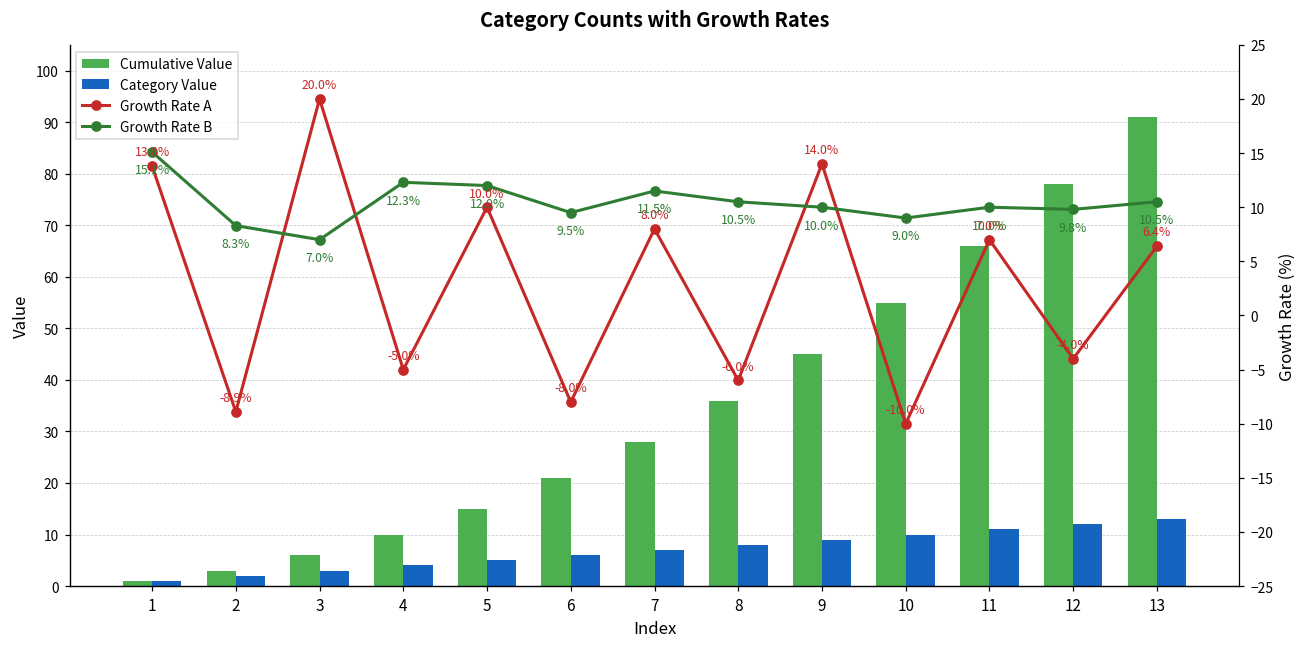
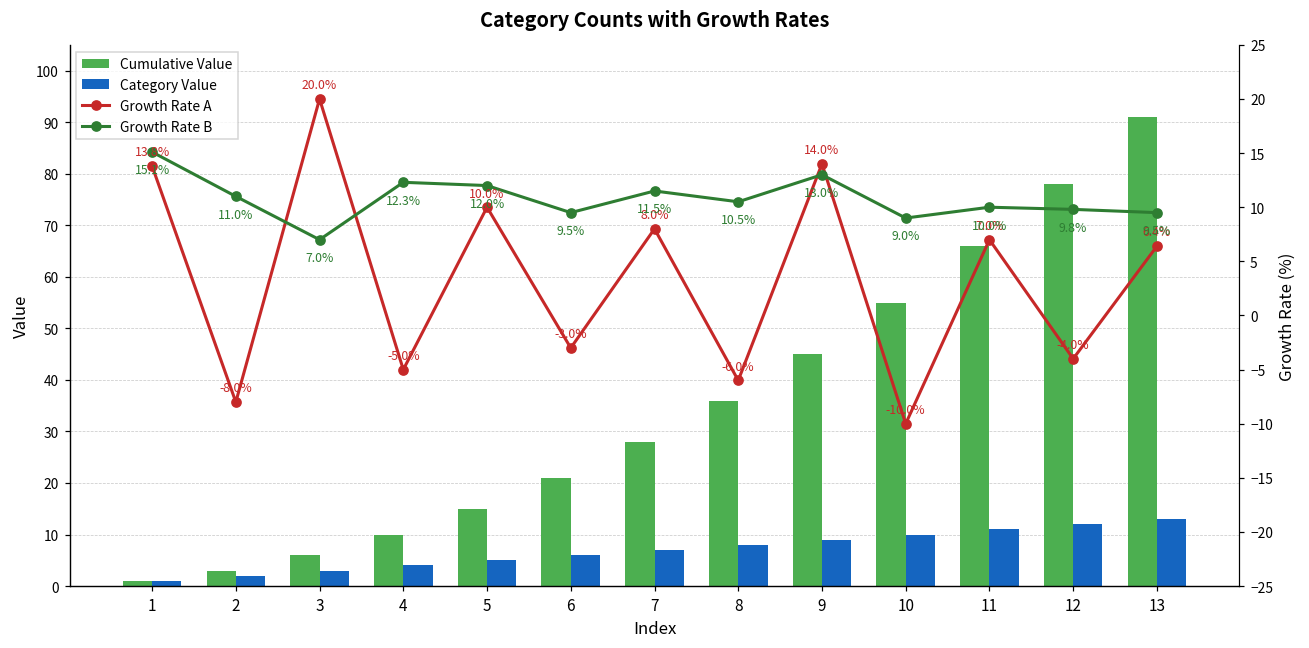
  {
    "Growth Rate A": {
-     "2": "-8.9%",
+     "2": "-8.0%",
      "3": "20.0%",
      "4": "-5.0%",
-     "6": "-8.0%",
+     "6": "-3.0%",
      "8": "-6.0%",
      "9": "14.0%",
      "10": "-10.0%",
      "12": "-4.0%"
    },
    "Growth Rate B": {
-     "2": "8.3%",
+     "2": "11.0%",
      "3": "7.0%",
      "4": "12.3%",
      "6": "9.5%",
      "8": "10.5%",
-     "9": "10.0%",
+     "9": "13.0%",
      "10": "9.0%",
      "12": "9.8%",
-     "13": "10.5%"
+     "13": "9.5%"
    }
  }
